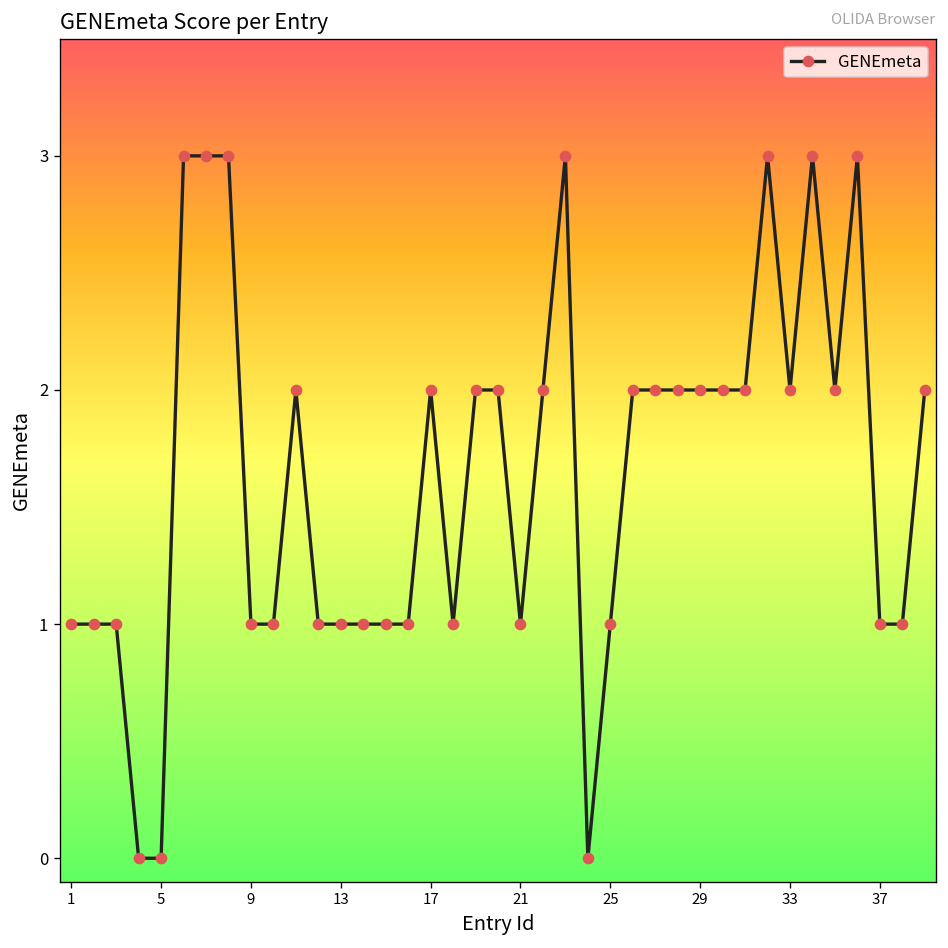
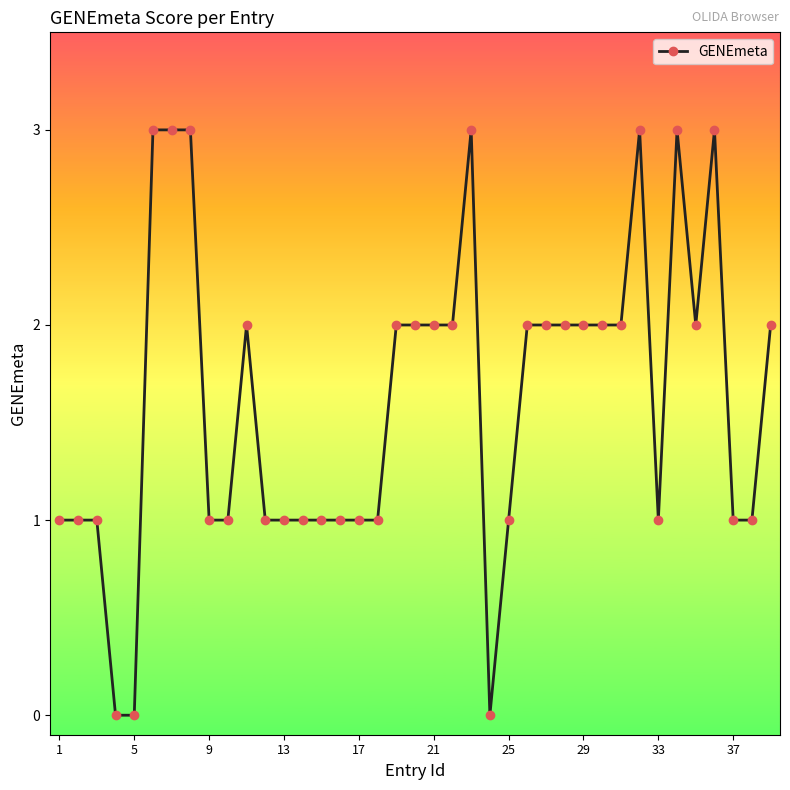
  {
    "1": 1,
    "5": 0,
    "9": 1,
    "13": 1,
-   "17": 2,
-   "21": 1,
+   "17": 1,
+   "21": 2,
    "25": 1,
    "29": 2,
-   "33": 2,
+   "33": 1,
    "37": 1
  }
